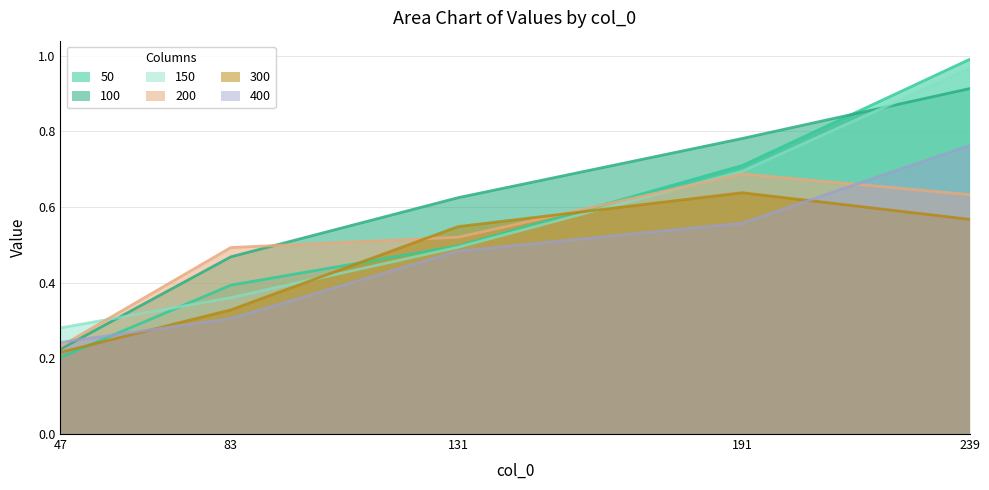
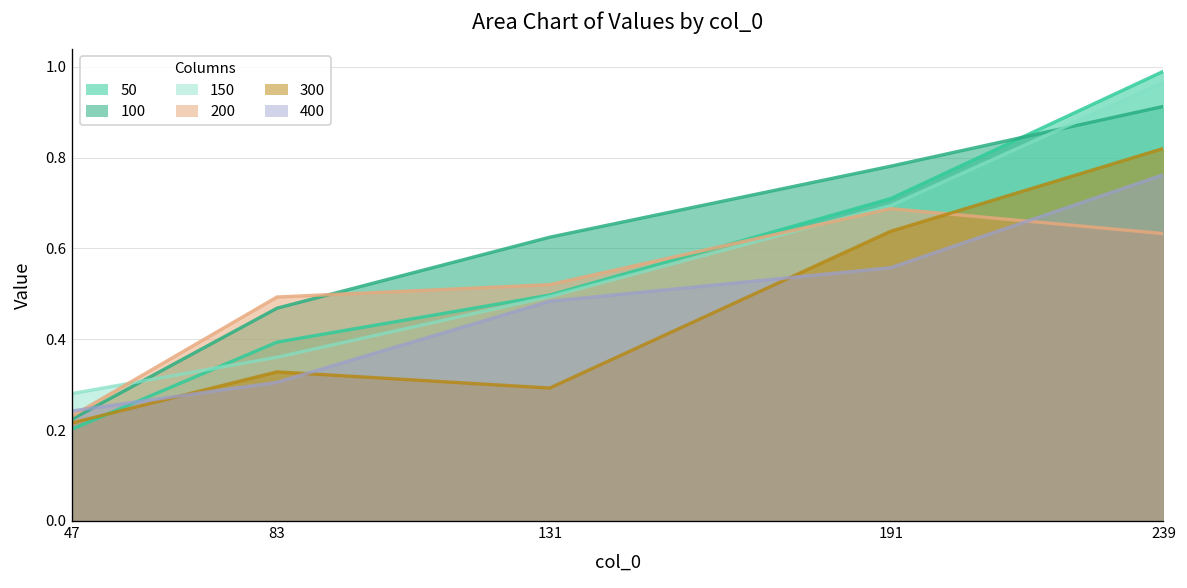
  {
    "200": {
      "83": 0.49,
      "131": 0.52,
      "191": 0.69,
      "239": 0.63
    },
    "300": {
      "47": 0.22,
      "83": 0.33,
-     "131": 0.55,
+     "131": 0.29,
      "191": 0.64,
-     "239": 0.57
+     "239": 0.82
    }
  }
